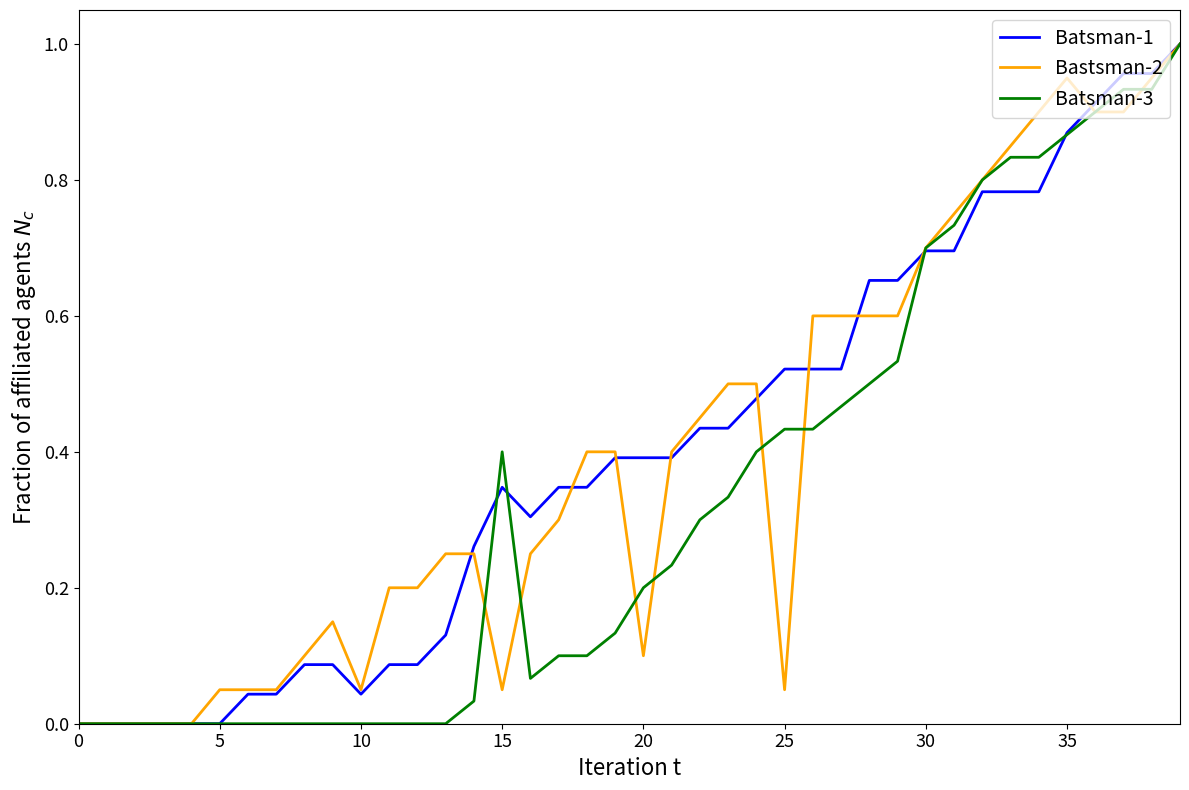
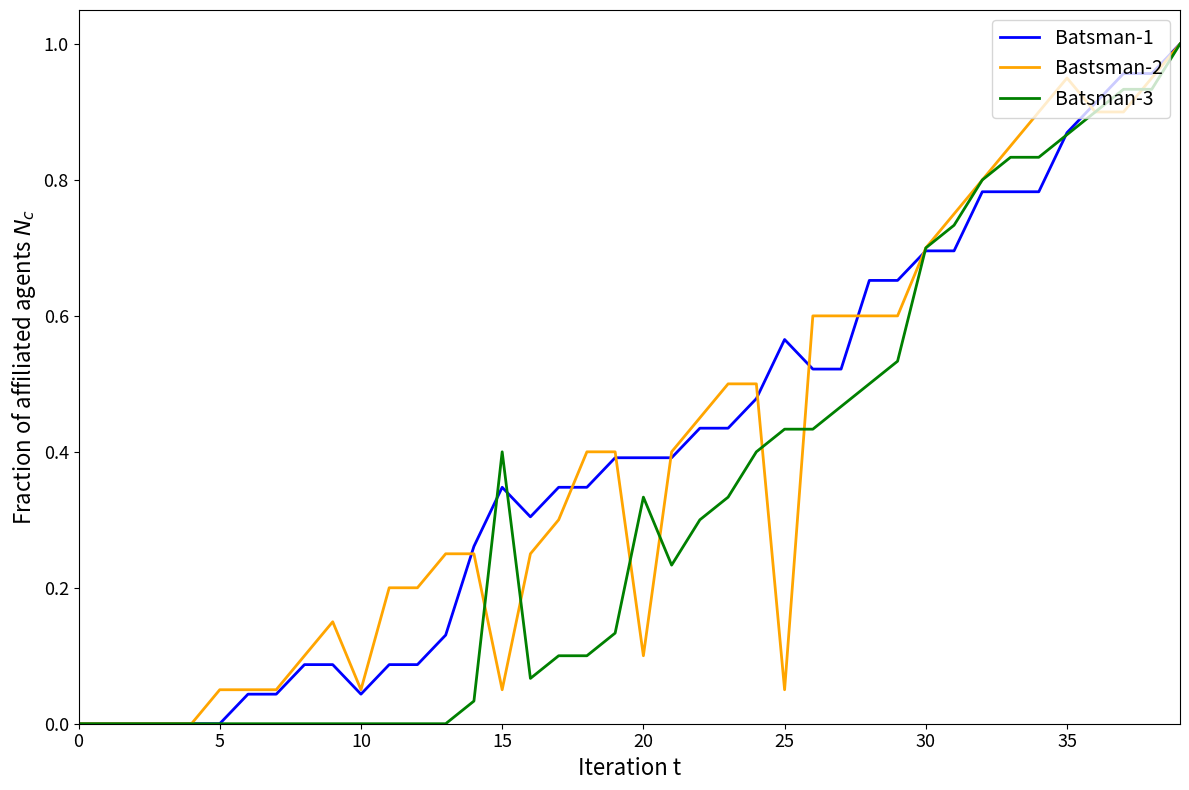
  {
    "Batsman-1": {
      "10": 0.04,
      "15": 0.35,
      "20": 0.39,
-     "25": 0.52,
+     "25": 0.57,
      "30": 0.70
    },
    "Bastsman-2": {
      "5": 0.05,
      "10": 0.05,
      "15": 0.05,
      "20": 0.10,
      "25": 0.05
    },
    "Batsman-3": {
      "10": 0.00,
      "15": 0.40,
-     "20": 0.20,
+     "20": 0.33,
      "25": 0.43
    }
  }
